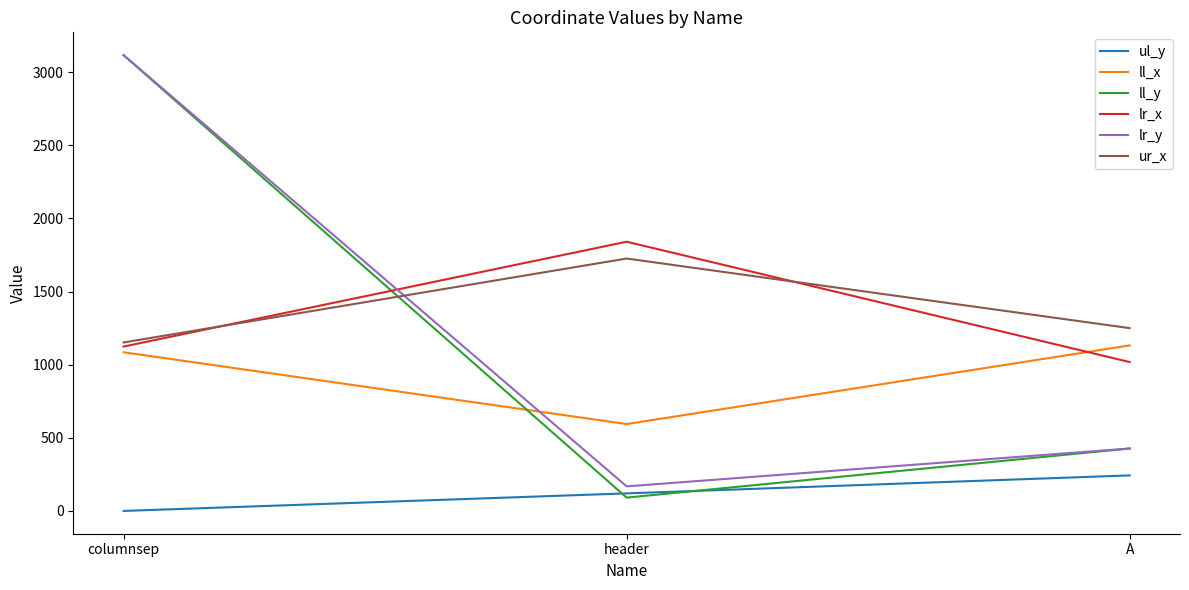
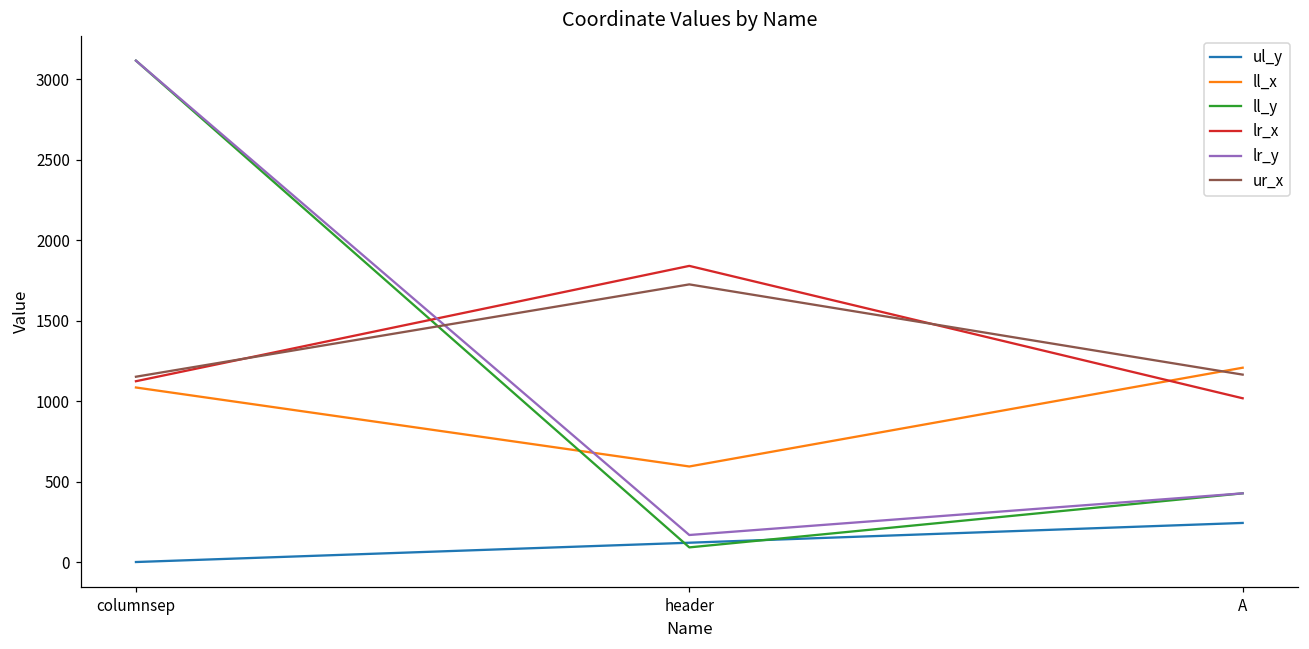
  {
    "ul_y": {
      "columnsep": 0,
      "header": 120,
      "A": 240
    },
    "ll_x": {
      "columnsep": 1090,
      "header": 590,
-     "A": 1130
+     "A": 1210
    },
    "ll_y": {
      "header": 90
    },
    "lr_x": {
      "columnsep": 1120,
      "header": 1840,
      "A": 1020
    },
    "lr_y": {
      "header": 170
    },
    "ur_x": {
      "columnsep": 1150,
      "header": 1730,
-     "A": 1250
+     "A": 1170
    }
  }
